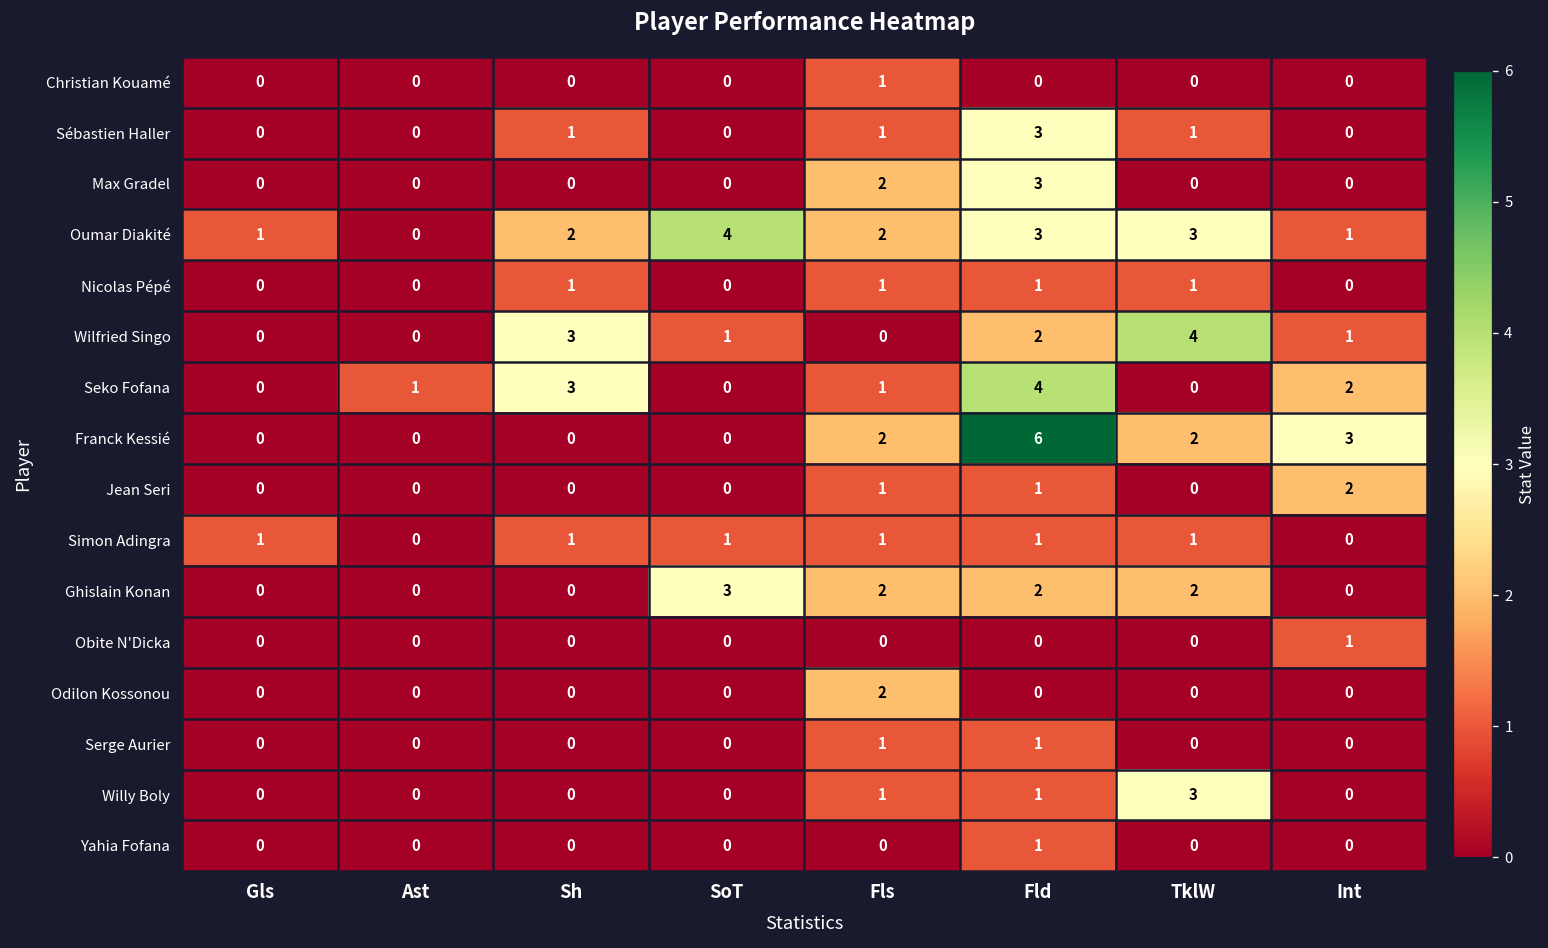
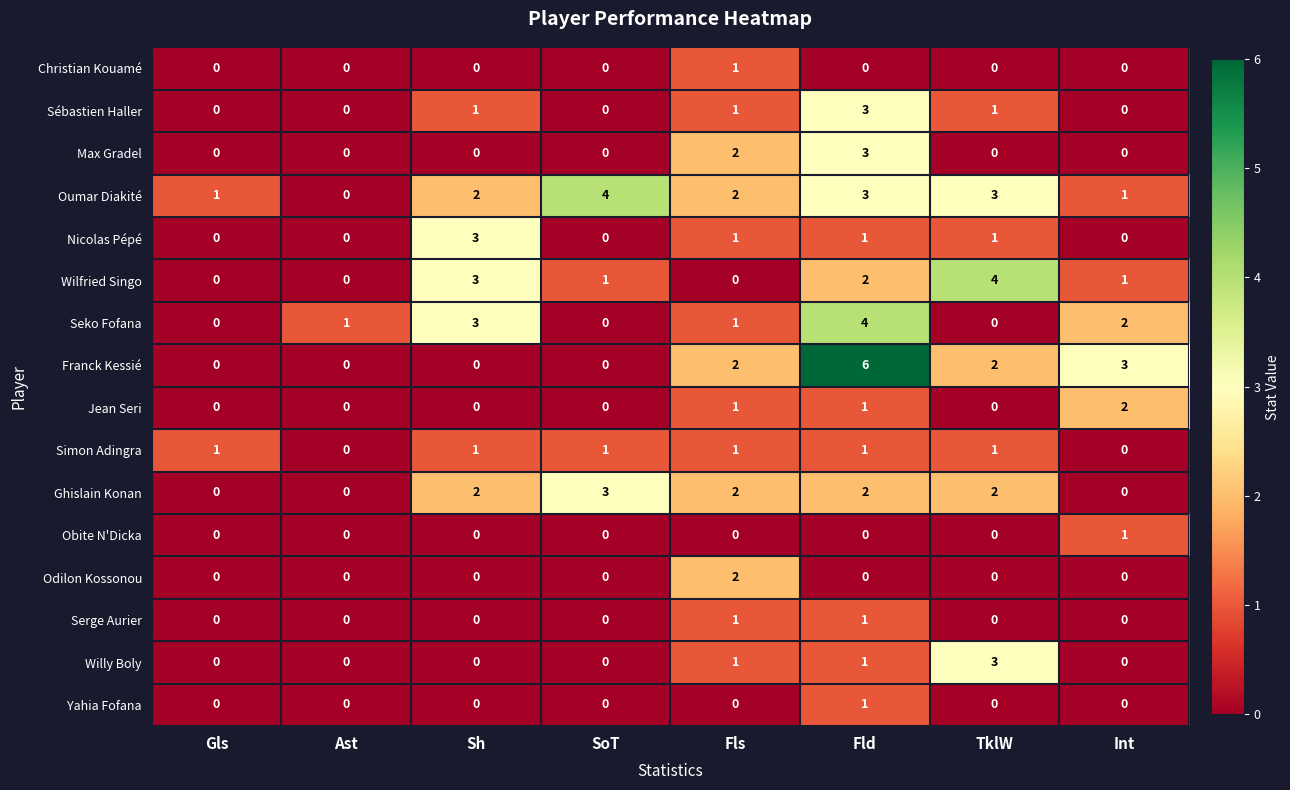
  {
    "Christian Kouamé": {
      "Gls": 0,
      "Ast": 0,
      "Sh": 0,
      "SoT": 0,
      "Fls": 1,
      "Fld": 0,
      "TklW": 0,
      "Int": 0
    },
    "Sébastien Haller": {
      "Gls": 0,
      "Ast": 0,
      "Sh": 1,
      "SoT": 0,
      "Fls": 1,
      "Fld": 3,
      "TklW": 1,
      "Int": 0
    },
    "Max Gradel": {
      "Gls": 0,
      "Ast": 0,
      "Sh": 0,
      "SoT": 0,
      "Fls": 2,
      "Fld": 3,
      "TklW": 0,
      "Int": 0
    },
    "Oumar Diakité": {
      "Gls": 1,
      "Ast": 0,
      "Sh": 2,
      "SoT": 4,
      "Fls": 2,
      "Fld": 3,
      "TklW": 3,
      "Int": 1
    },
    "Nicolas Pépé": {
      "Gls": 0,
      "Ast": 0,
-     "Sh": 1,
+     "Sh": 3,
      "SoT": 0,
      "Fls": 1,
      "Fld": 1,
      "TklW": 1,
      "Int": 0
    },
    "Wilfried Singo": {
      "Gls": 0,
      "Ast": 0,
      "Sh": 3,
      "SoT": 1,
      "Fls": 0,
      "Fld": 2,
      "TklW": 4,
      "Int": 1
    },
    "Seko Fofana": {
      "Gls": 0,
      "Ast": 1,
      "Sh": 3,
      "SoT": 0,
      "Fls": 1,
      "Fld": 4,
      "TklW": 0,
      "Int": 2
    },
    "Franck Kessié": {
      "Gls": 0,
      "Ast": 0,
      "Sh": 0,
      "SoT": 0,
      "Fls": 2,
      "Fld": 6,
      "TklW": 2,
      "Int": 3
    },
    "Jean Seri": {
      "Gls": 0,
      "Ast": 0,
      "Sh": 0,
      "SoT": 0,
      "Fls": 1,
      "Fld": 1,
      "TklW": 0,
      "Int": 2
    },
    "Simon Adingra": {
      "Gls": 1,
      "Ast": 0,
      "Sh": 1,
      "SoT": 1,
      "Fls": 1,
      "Fld": 1,
      "TklW": 1,
      "Int": 0
    },
    "Ghislain Konan": {
      "Gls": 0,
      "Ast": 0,
-     "Sh": 0,
+     "Sh": 2,
      "SoT": 3,
      "Fls": 2,
      "Fld": 2,
      "TklW": 2,
      "Int": 0
    },
    "Obite N'Dicka": {
      "Gls": 0,
      "Ast": 0,
      "Sh": 0,
      "SoT": 0,
      "Fls": 0,
      "Fld": 0,
      "TklW": 0,
      "Int": 1
    },
    "Odilon Kossonou": {
      "Gls": 0,
      "Ast": 0,
      "Sh": 0,
      "SoT": 0,
      "Fls": 2,
      "Fld": 0,
      "TklW": 0,
      "Int": 0
    },
    "Serge Aurier": {
      "Gls": 0,
      "Ast": 0,
      "Sh": 0,
      "SoT": 0,
      "Fls": 1,
      "Fld": 1,
      "TklW": 0,
      "Int": 0
    },
    "Willy Boly": {
      "Gls": 0,
      "Ast": 0,
      "Sh": 0,
      "SoT": 0,
      "Fls": 1,
      "Fld": 1,
      "TklW": 3,
      "Int": 0
    },
    "Yahia Fofana": {
      "Gls": 0,
      "Ast": 0,
      "Sh": 0,
      "SoT": 0,
      "Fls": 0,
      "Fld": 1,
      "TklW": 0,
      "Int": 0
    }
  }
